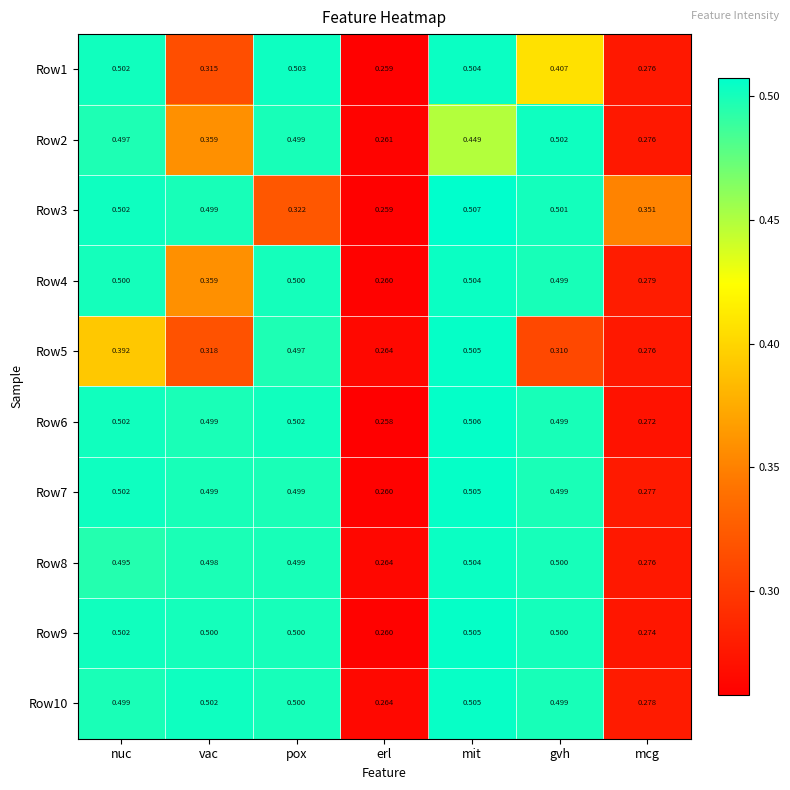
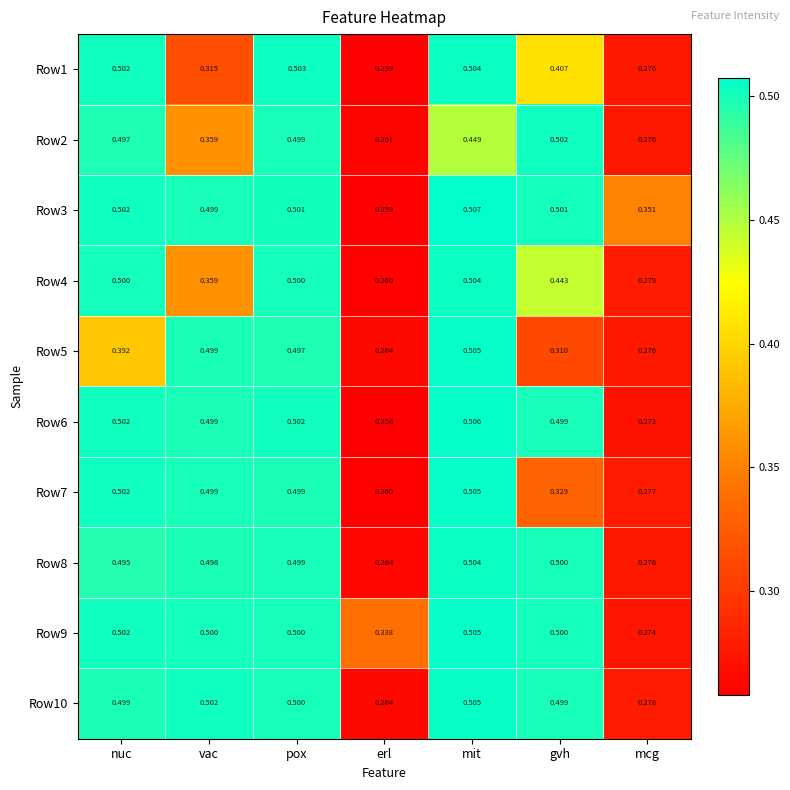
  {
    "Row1": {
      "nuc": 0.502,
      "vac": 0.315,
      "pox": 0.503,
      "erl": 0.259,
      "mit": 0.504,
      "gvh": 0.407,
      "mcg": 0.276
    },
    "Row2": {
      "nuc": 0.497,
      "vac": 0.359,
      "pox": 0.499,
      "erl": 0.261,
      "mit": 0.449,
      "gvh": 0.502,
      "mcg": 0.276
    },
    "Row3": {
      "nuc": 0.502,
      "vac": 0.499,
-     "pox": 0.322,
+     "pox": 0.501,
      "erl": 0.259,
      "mit": 0.507,
      "gvh": 0.501,
      "mcg": 0.351
    },
    "Row4": {
      "nuc": 0.500,
      "vac": 0.359,
      "pox": 0.500,
      "erl": 0.260,
      "mit": 0.504,
-     "gvh": 0.499,
+     "gvh": 0.443,
      "mcg": 0.279
    },
    "Row5": {
      "nuc": 0.392,
-     "vac": 0.318,
+     "vac": 0.499,
      "pox": 0.497,
      "erl": 0.264,
      "mit": 0.505,
      "gvh": 0.310,
      "mcg": 0.276
    },
    "Row6": {
      "nuc": 0.502,
      "vac": 0.499,
      "pox": 0.502,
      "erl": 0.258,
      "mit": 0.506,
      "gvh": 0.499,
      "mcg": 0.272
    },
    "Row7": {
      "nuc": 0.502,
      "vac": 0.499,
      "pox": 0.499,
      "erl": 0.260,
      "mit": 0.505,
-     "gvh": 0.499,
+     "gvh": 0.329,
      "mcg": 0.277
    },
    "Row8": {
      "nuc": 0.495,
      "vac": 0.498,
      "pox": 0.499,
      "erl": 0.264,
      "mit": 0.504,
      "gvh": 0.500,
      "mcg": 0.276
    },
    "Row9": {
      "nuc": 0.502,
      "vac": 0.500,
      "pox": 0.500,
-     "erl": 0.260,
+     "erl": 0.338,
      "mit": 0.505,
      "gvh": 0.500,
      "mcg": 0.274
    },
    "Row10": {
      "nuc": 0.499,
      "vac": 0.502,
      "pox": 0.500,
      "erl": 0.264,
      "mit": 0.505,
      "gvh": 0.499,
      "mcg": 0.278
    }
  }
